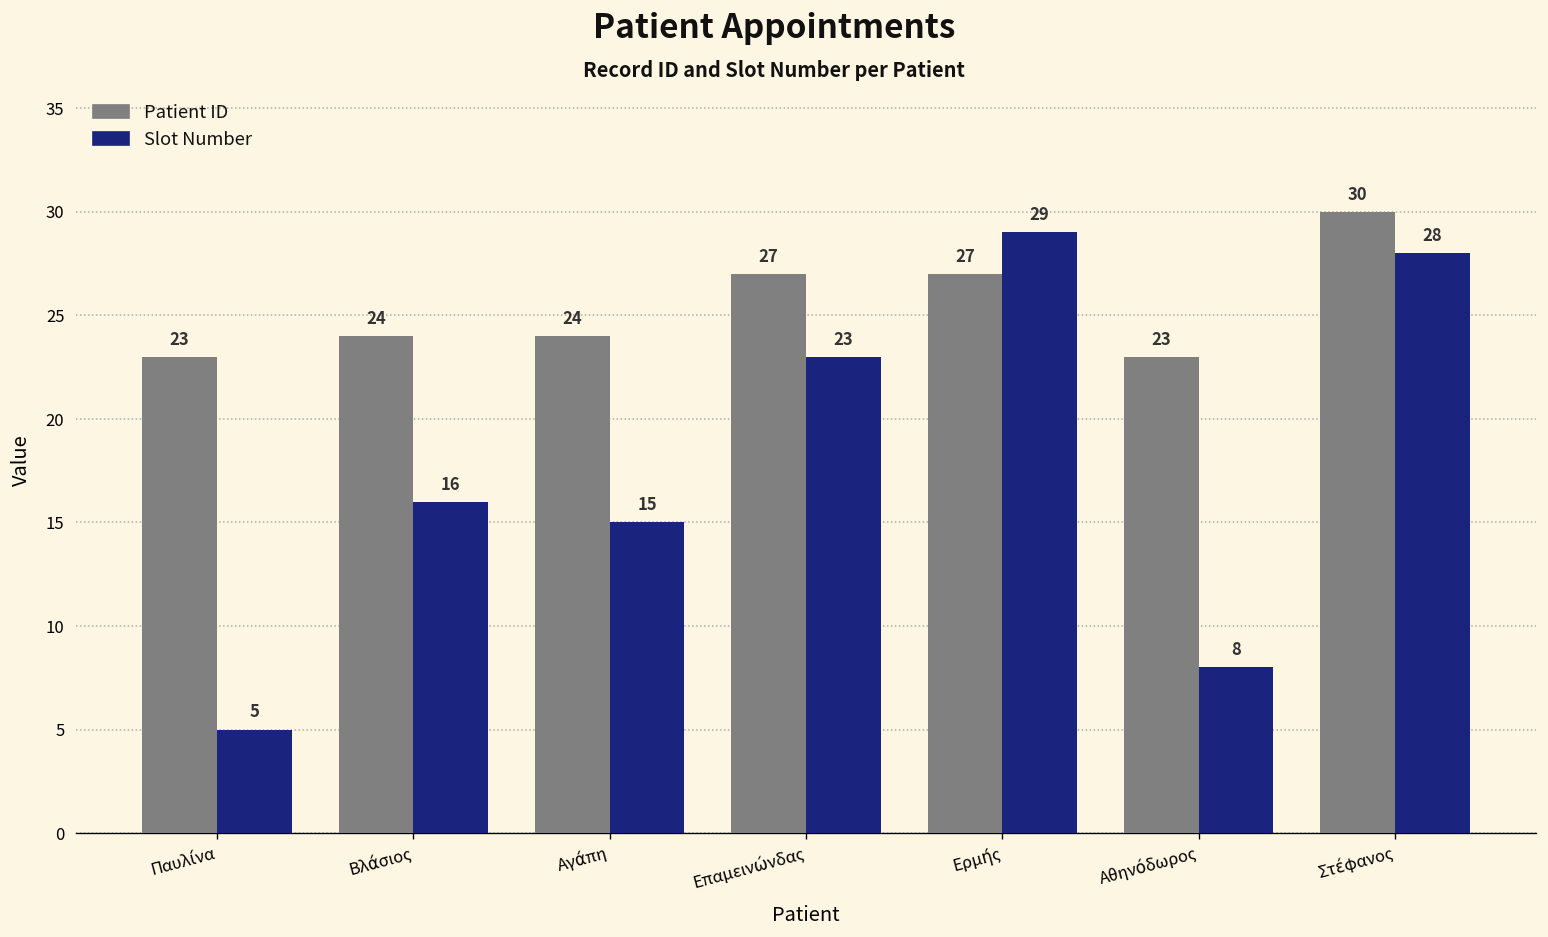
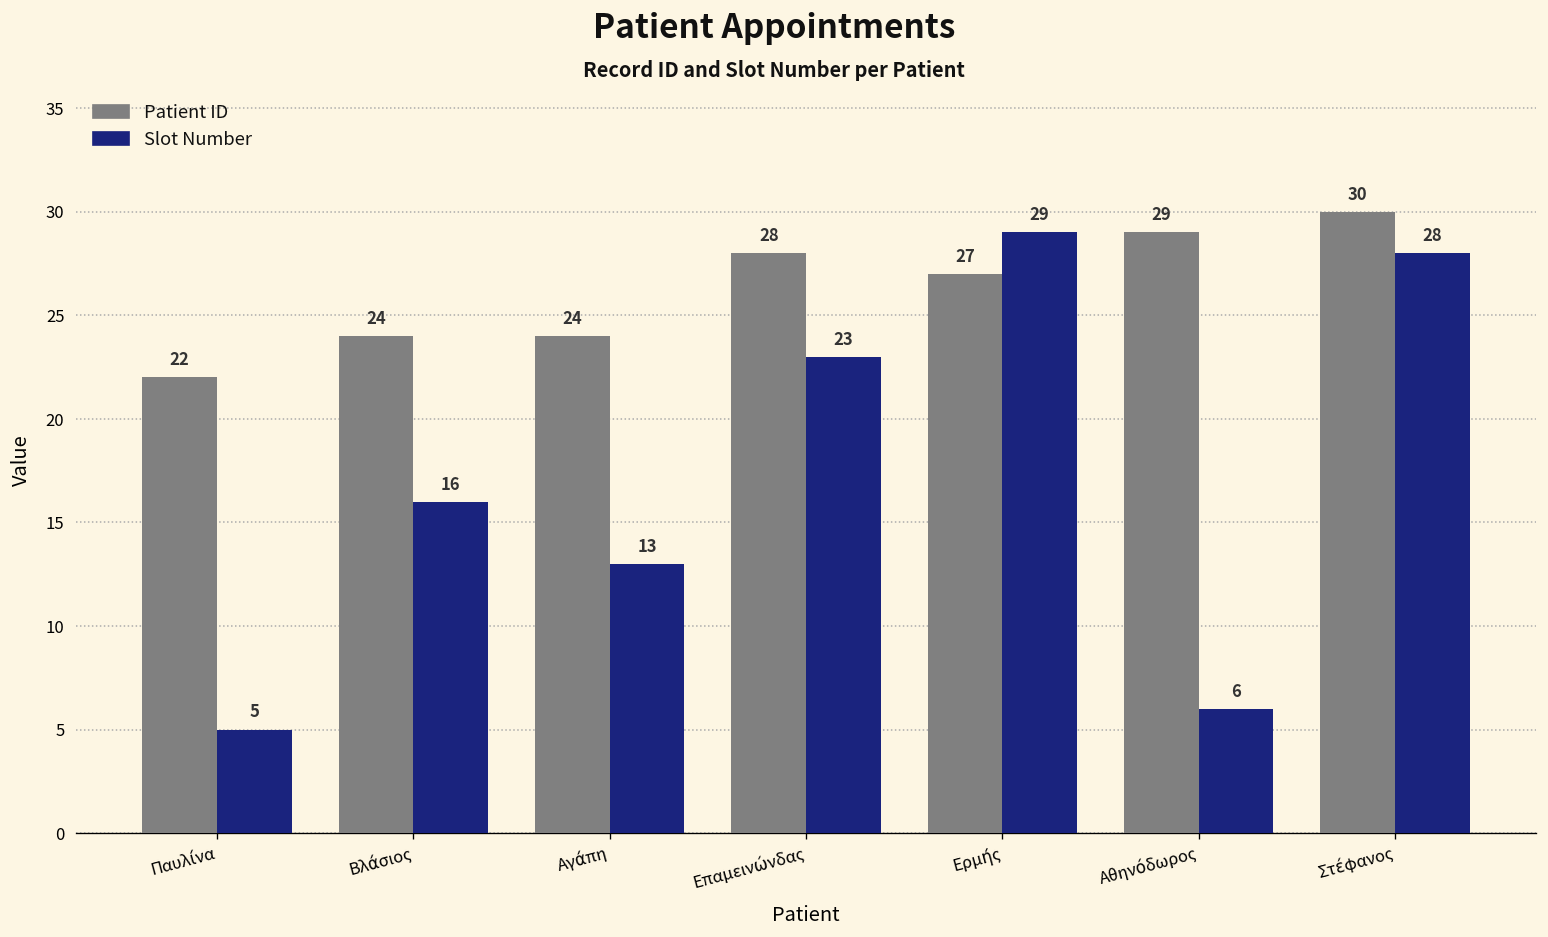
  {
    "Patient ID": {
-     "Παυλίνα": 23,
+     "Παυλίνα": 22,
      "Βλάσιος": 24,
      "Αγάπη": 24,
-     "Επαμεινώνδας": 27,
+     "Επαμεινώνδας": 28,
      "Ερμής": 27,
-     "Αθηνόδωρος": 23,
+     "Αθηνόδωρος": 29,
      "Στέφανος": 30
    },
    "Slot Number": {
      "Παυλίνα": 5,
      "Βλάσιος": 16,
-     "Αγάπη": 15,
+     "Αγάπη": 13,
      "Επαμεινώνδας": 23,
      "Ερμής": 29,
-     "Αθηνόδωρος": 8,
+     "Αθηνόδωρος": 6,
      "Στέφανος": 28
    }
  }
